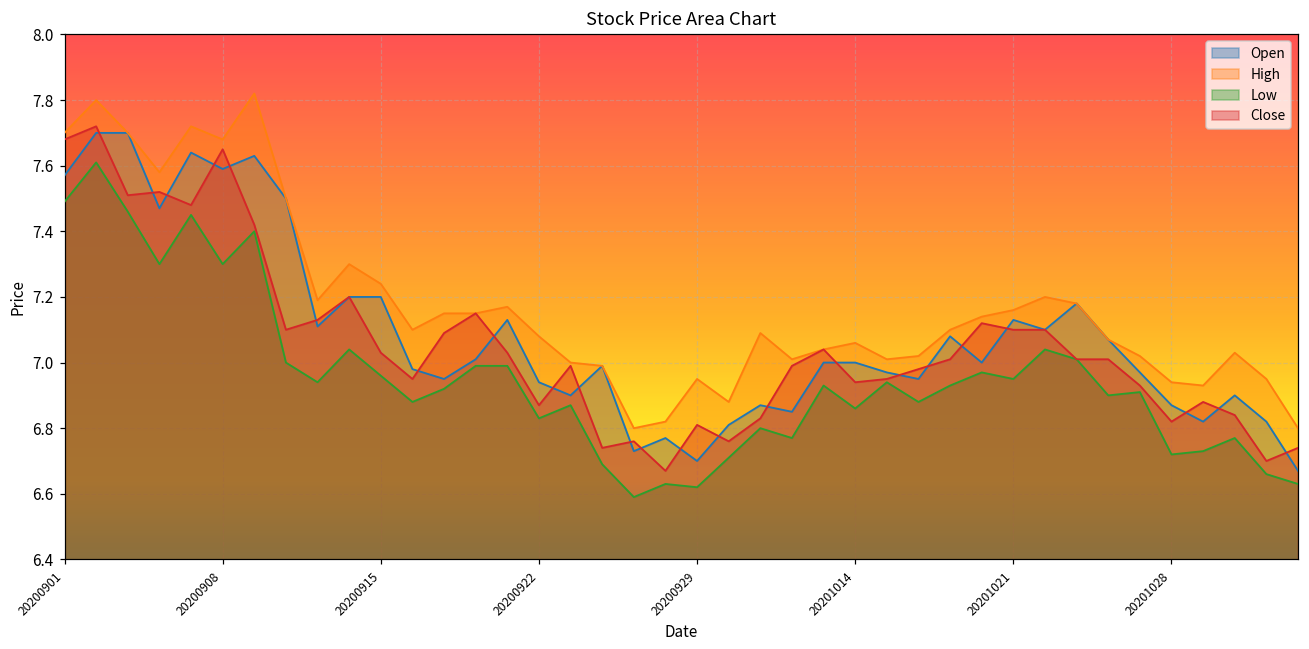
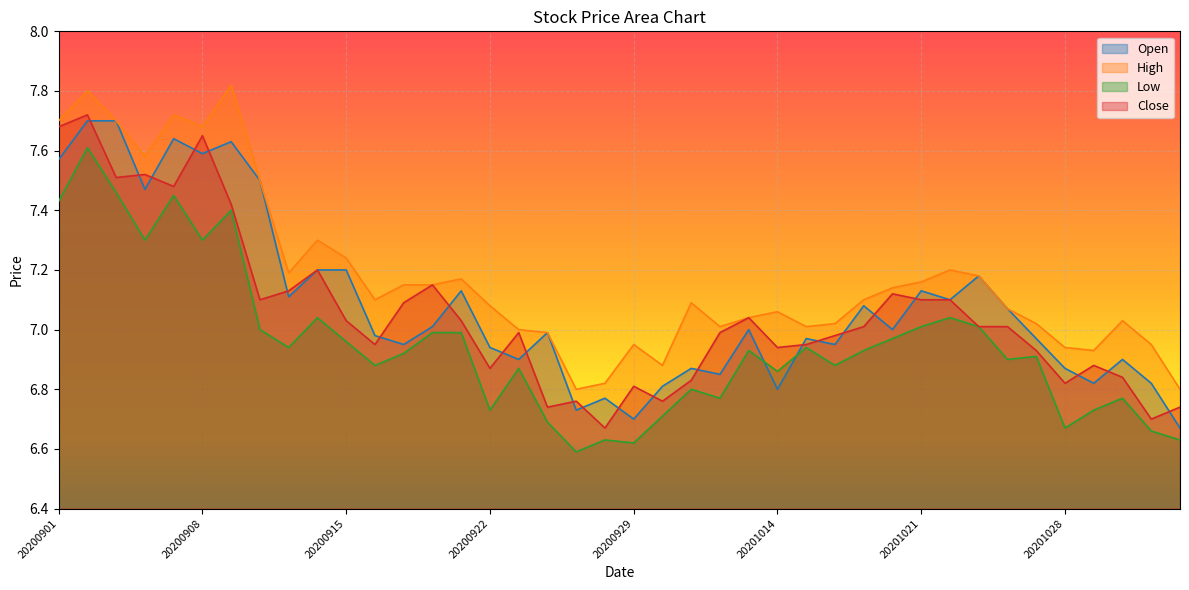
  {
    "Open": {
      "20200901": 7.57,
      "20200908": 7.59,
      "20200915": 7.2,
      "20200922": 6.94,
      "20200929": 6.7,
-     "20201014": 7.0,
+     "20201014": 6.8,
      "20201021": 7.13,
      "20201028": 6.87
    },
    "Low": {
-     "20200901": 7.49,
+     "20200901": 7.43,
      "20200908": 7.30,
      "20200915": 6.96,
-     "20200922": 6.83,
+     "20200922": 6.73,
      "20200929": 6.62,
      "20201014": 6.86,
-     "20201021": 6.95,
-     "20201028": 6.72
+     "20201021": 7.01,
+     "20201028": 6.67
    }
  }
